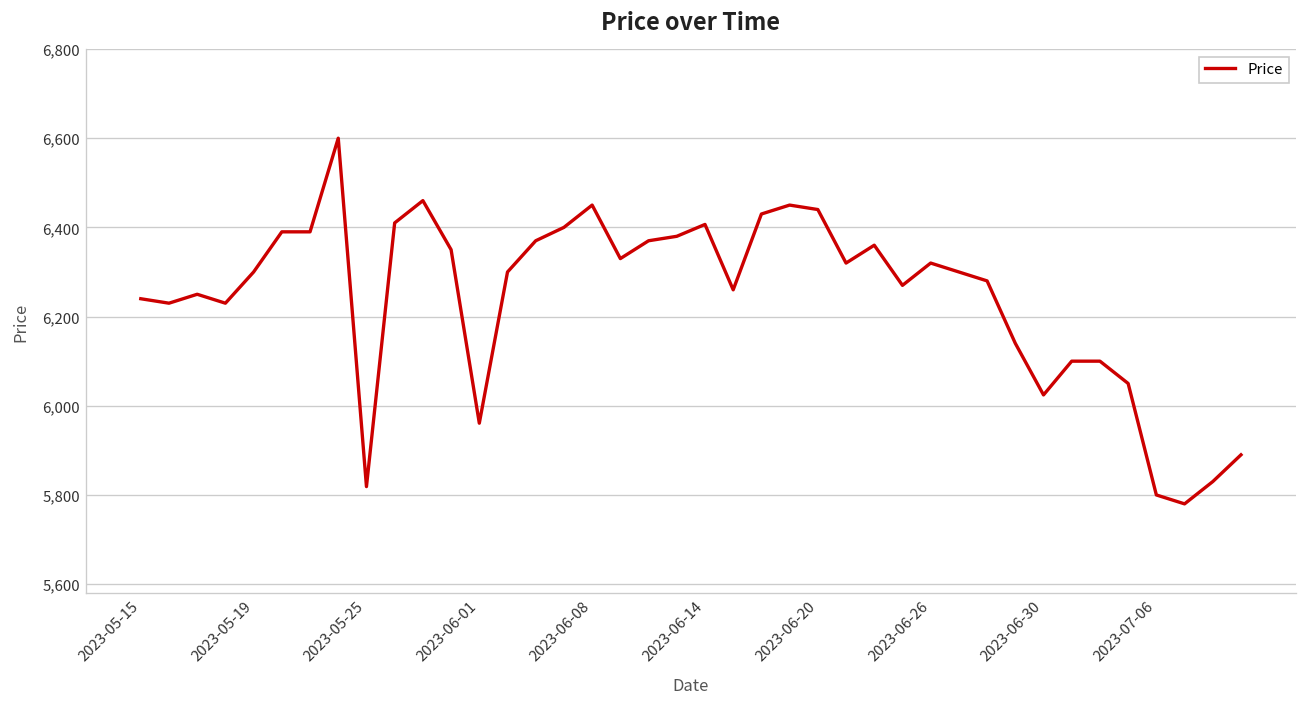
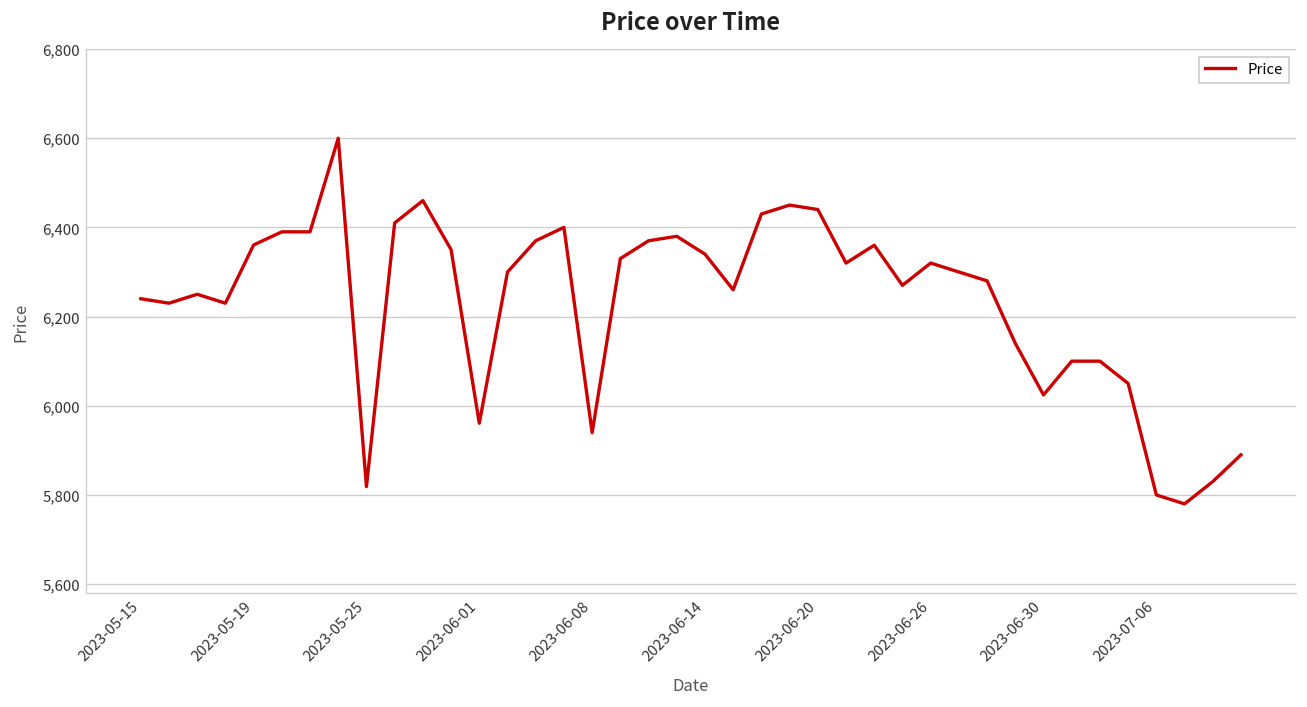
  {
    "2023-05-15": "6,240",
-   "2023-05-19": "6,300",
+   "2023-05-19": "6,360",
    "2023-05-25": "5,820",
    "2023-06-01": "5,960",
-   "2023-06-08": "6,450",
-   "2023-06-14": "6,410",
+   "2023-06-08": "5,940",
+   "2023-06-14": "6,340",
    "2023-06-20": "6,440",
    "2023-06-26": "6,320",
    "2023-06-30": "6,020",
    "2023-07-06": "5,800"
  }
